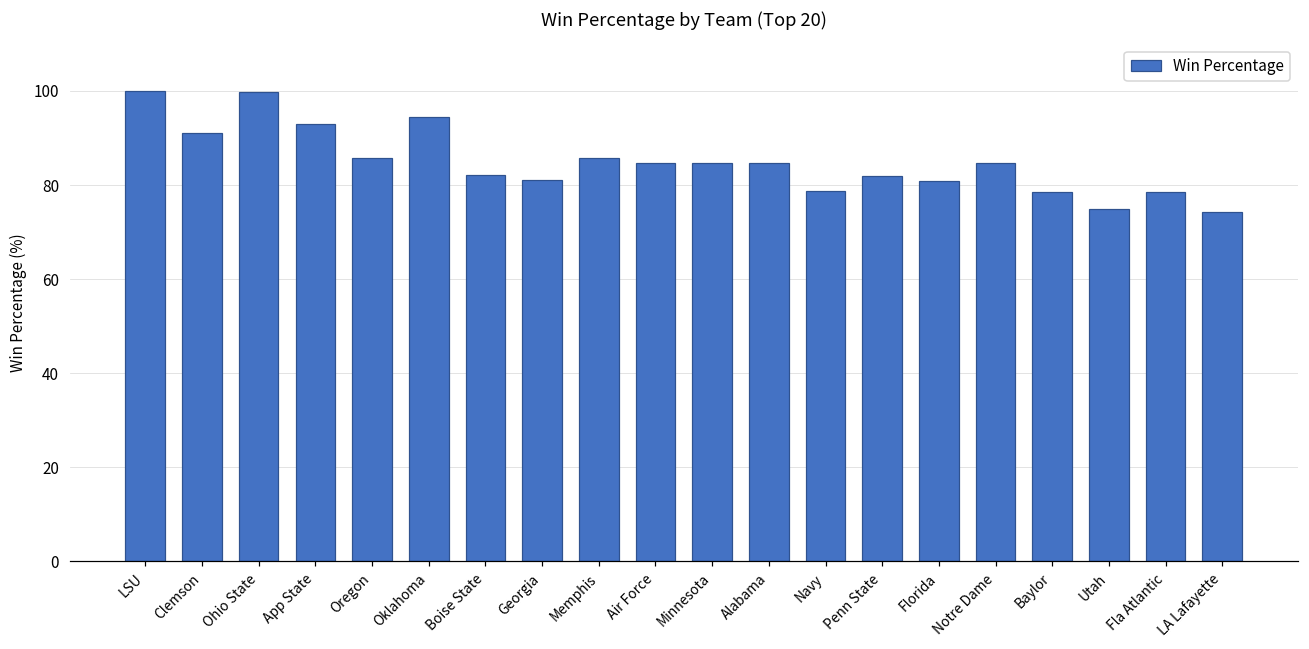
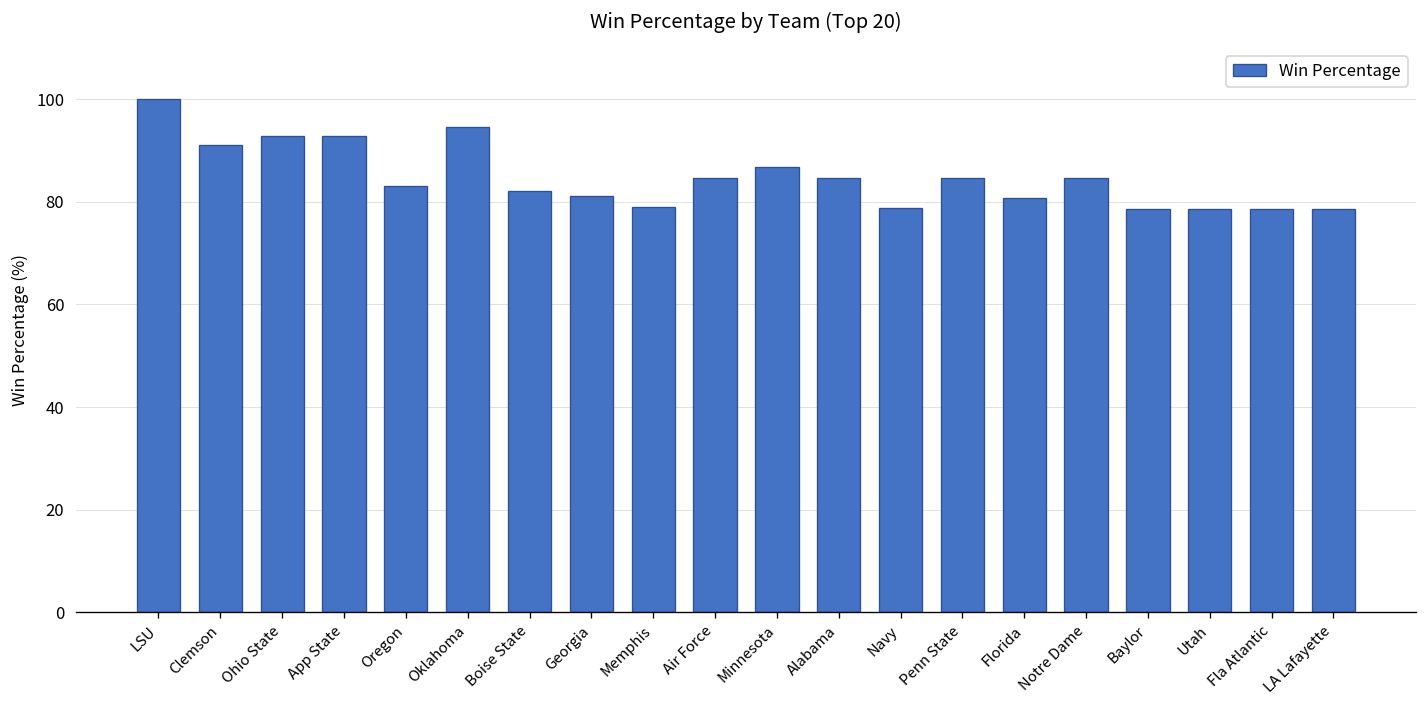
  {
    "LSU": 100,
    "Clemson": 91,
-   "Ohio State": 100,
+   "Ohio State": 93,
    "App State": 93,
-   "Oregon": 86,
+   "Oregon": 83,
    "Oklahoma": 95,
    "Boise State": 82,
    "Georgia": 81,
-   "Memphis": 86,
+   "Memphis": 79,
    "Air Force": 85,
-   "Minnesota": 85,
+   "Minnesota": 87,
    "Alabama": 85,
    "Navy": 79,
-   "Penn State": 82,
+   "Penn State": 85,
    "Florida": 81,
    "Notre Dame": 85,
    "Baylor": 79,
-   "Utah": 75,
+   "Utah": 79,
    "Fla Atlantic": 79,
-   "LA Lafayette": 74
+   "LA Lafayette": 79
  }
